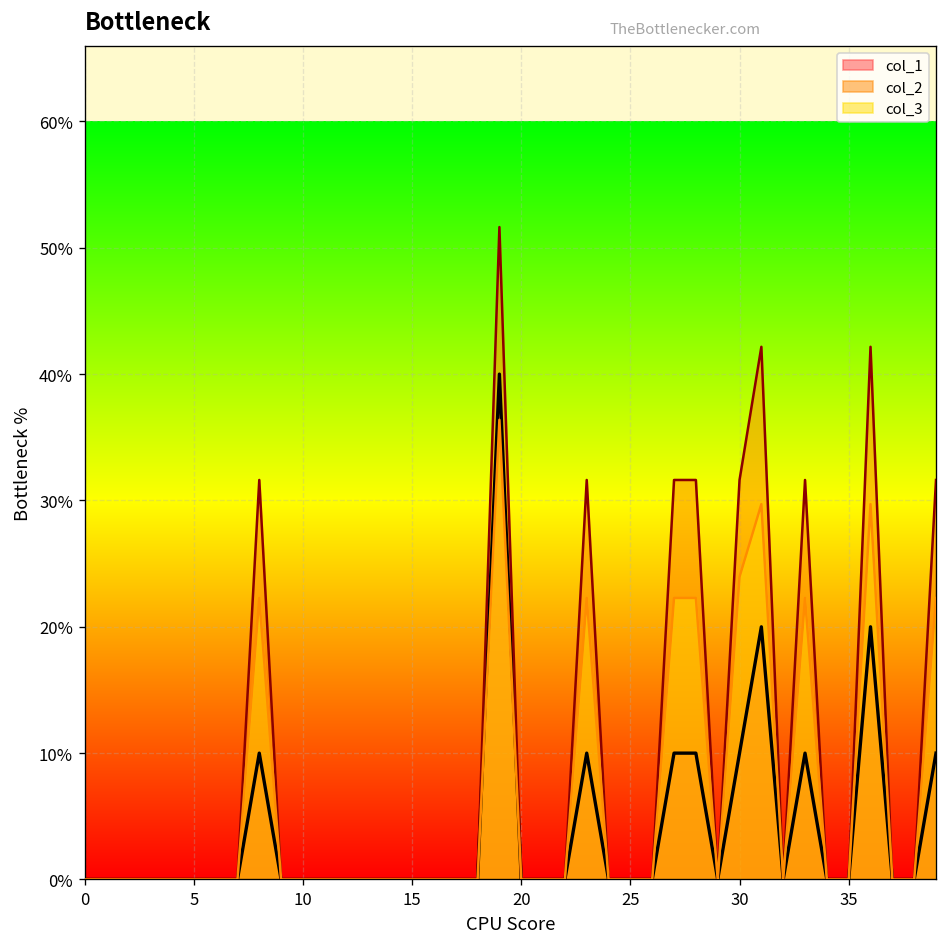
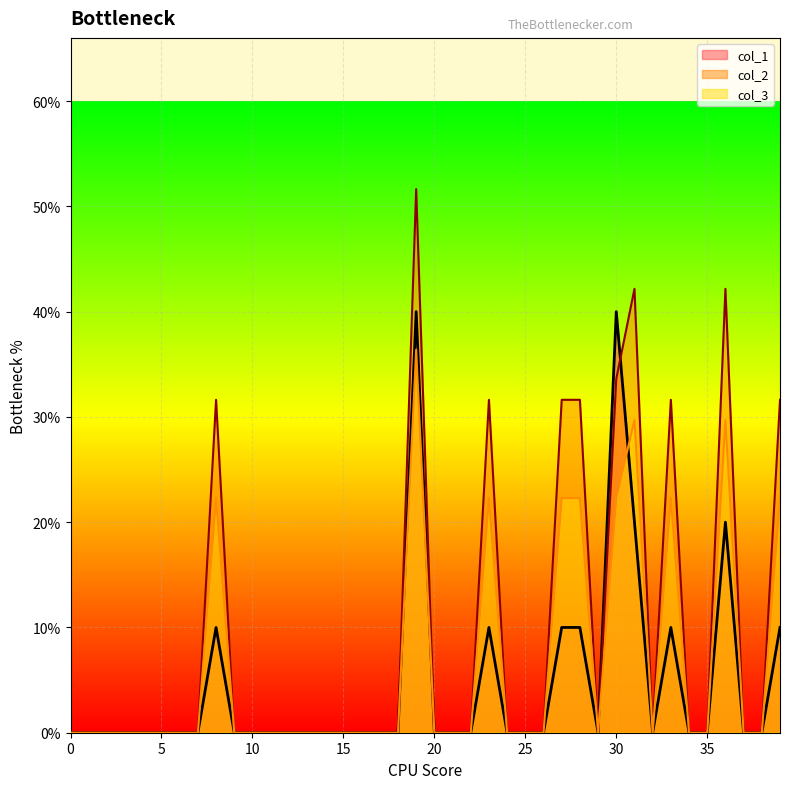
  {
    "col_1": {
-     "30": "10.0%"
+     "30": "40.0%"
    },
    "col_2": {
-     "30": "31.6%"
+     "30": "33.6%"
    },
    "col_3": {
-     "30": "24.0%"
+     "30": "22.3%"
    }
  }
